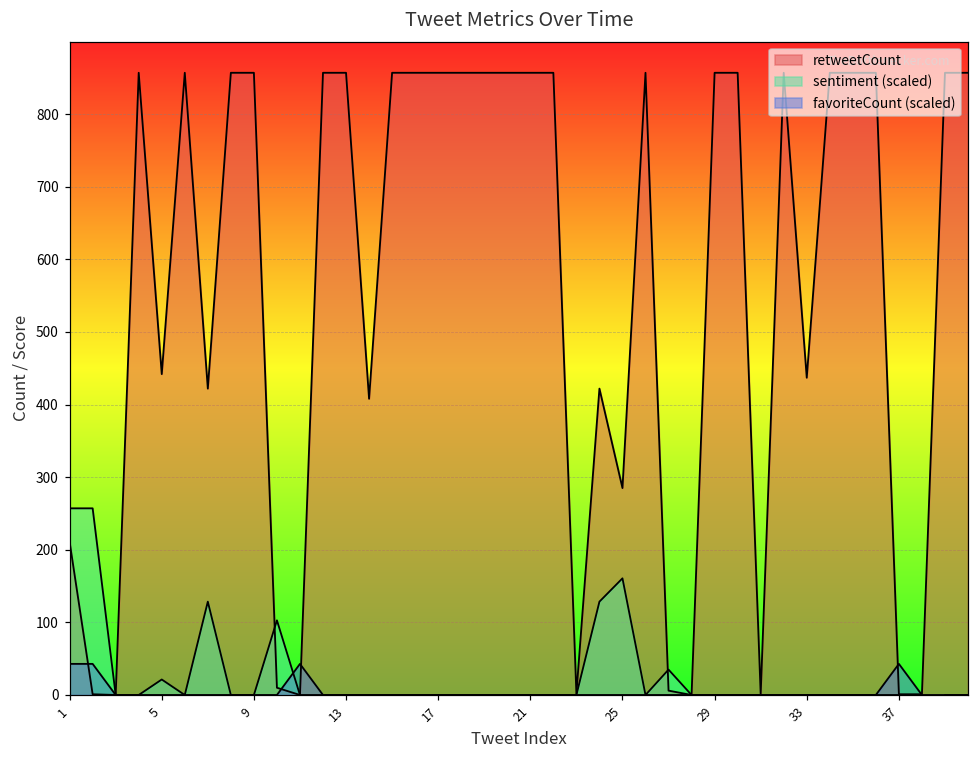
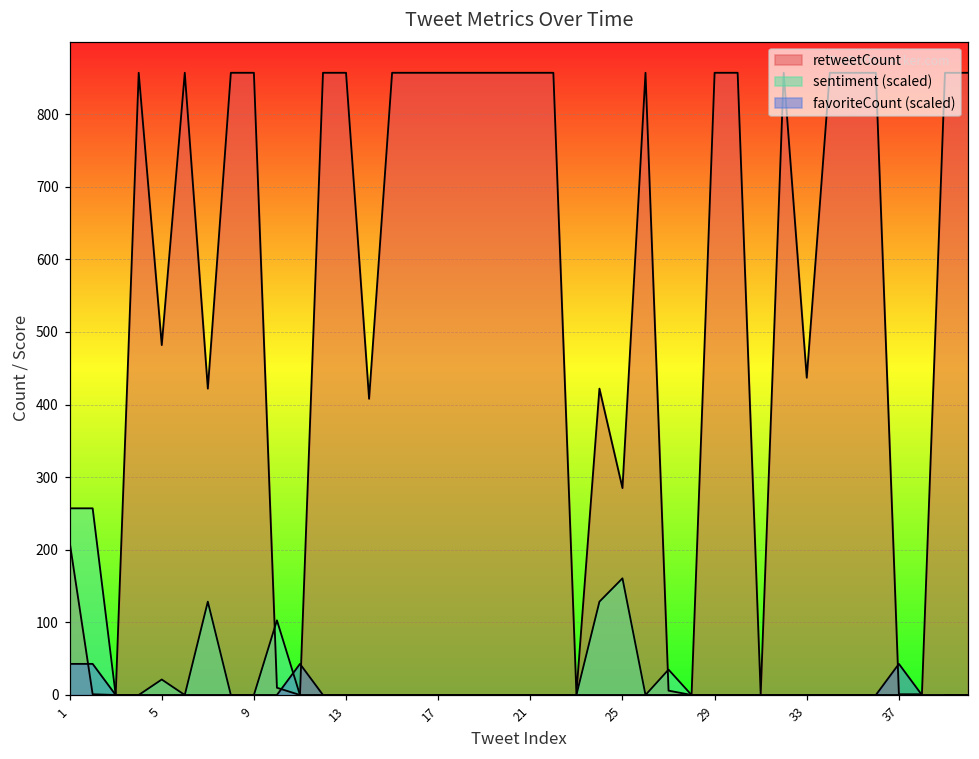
  {
    "retweetCount": {
      "1": 210,
-     "5": 440,
+     "5": 480,
      "9": 860,
      "13": 860,
      "17": 860,
      "21": 860,
      "25": 290,
      "29": 860,
      "33": 440
    },
    "favoriteCount (scaled)": {
      "1": 40,
      "5": 0,
      "25": 0,
      "37": 40
    }
  }
